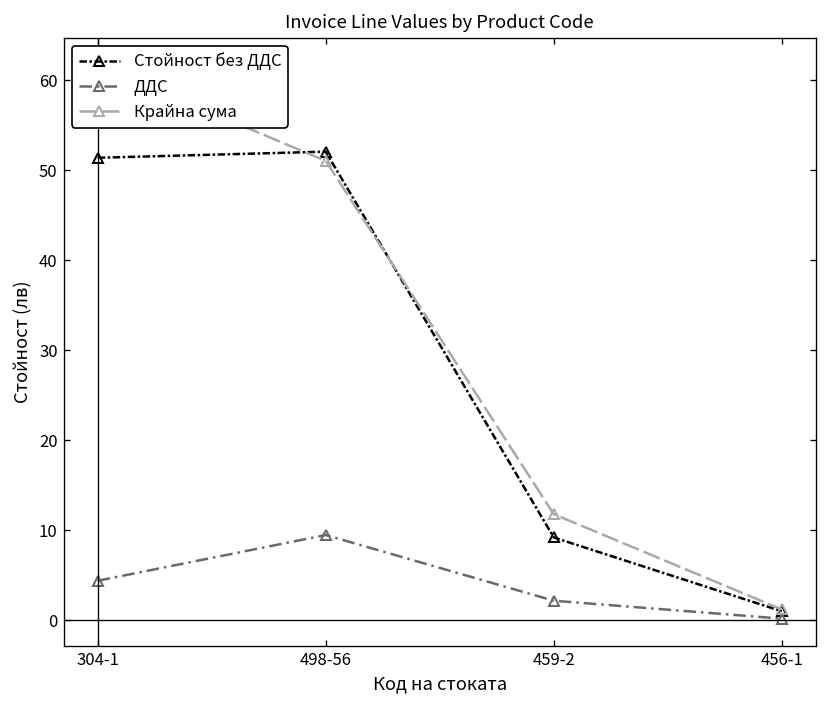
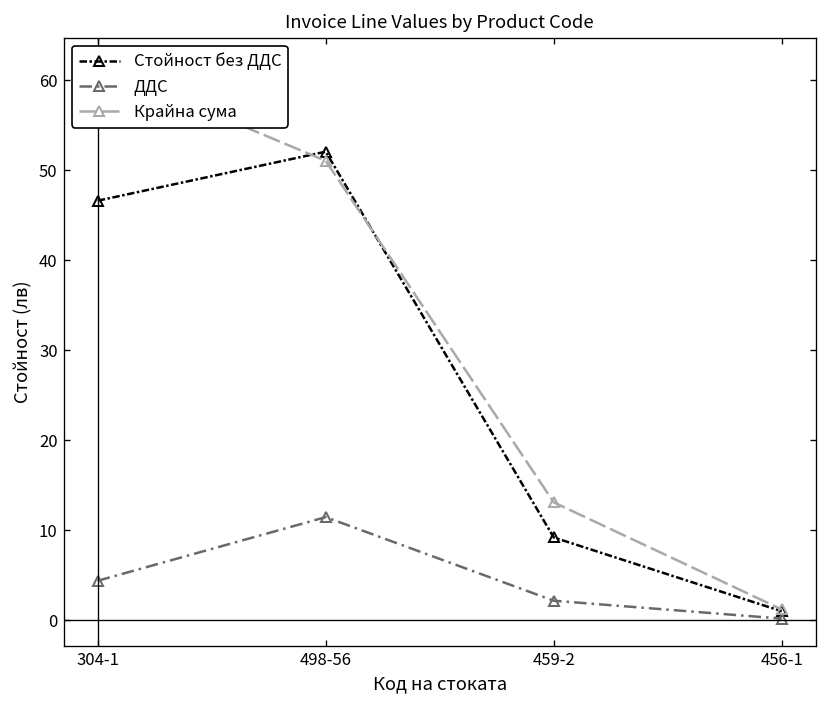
  {
    "Стойност без ДДС": {
-     "304-1": 51,
+     "304-1": 47,
      "498-56": 52,
      "459-2": 9
    },
    "ДДС": {
      "304-1": 4,
-     "498-56": 9,
+     "498-56": 11,
      "459-2": 2,
      "456-1": 0
    },
    "Крайна сума": {
      "498-56": 51,
-     "459-2": 12
+     "459-2": 13
    }
  }
